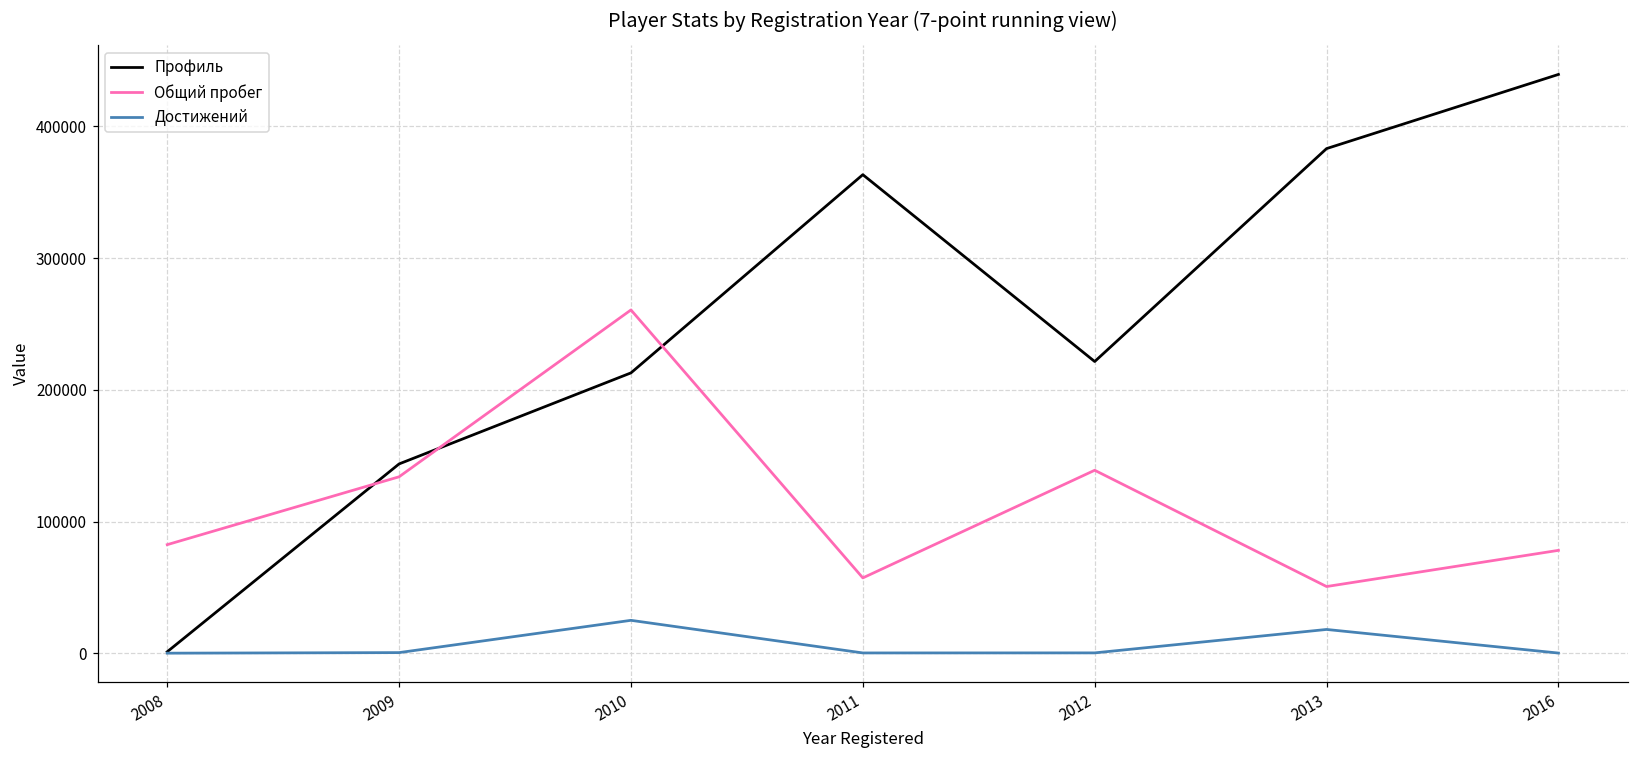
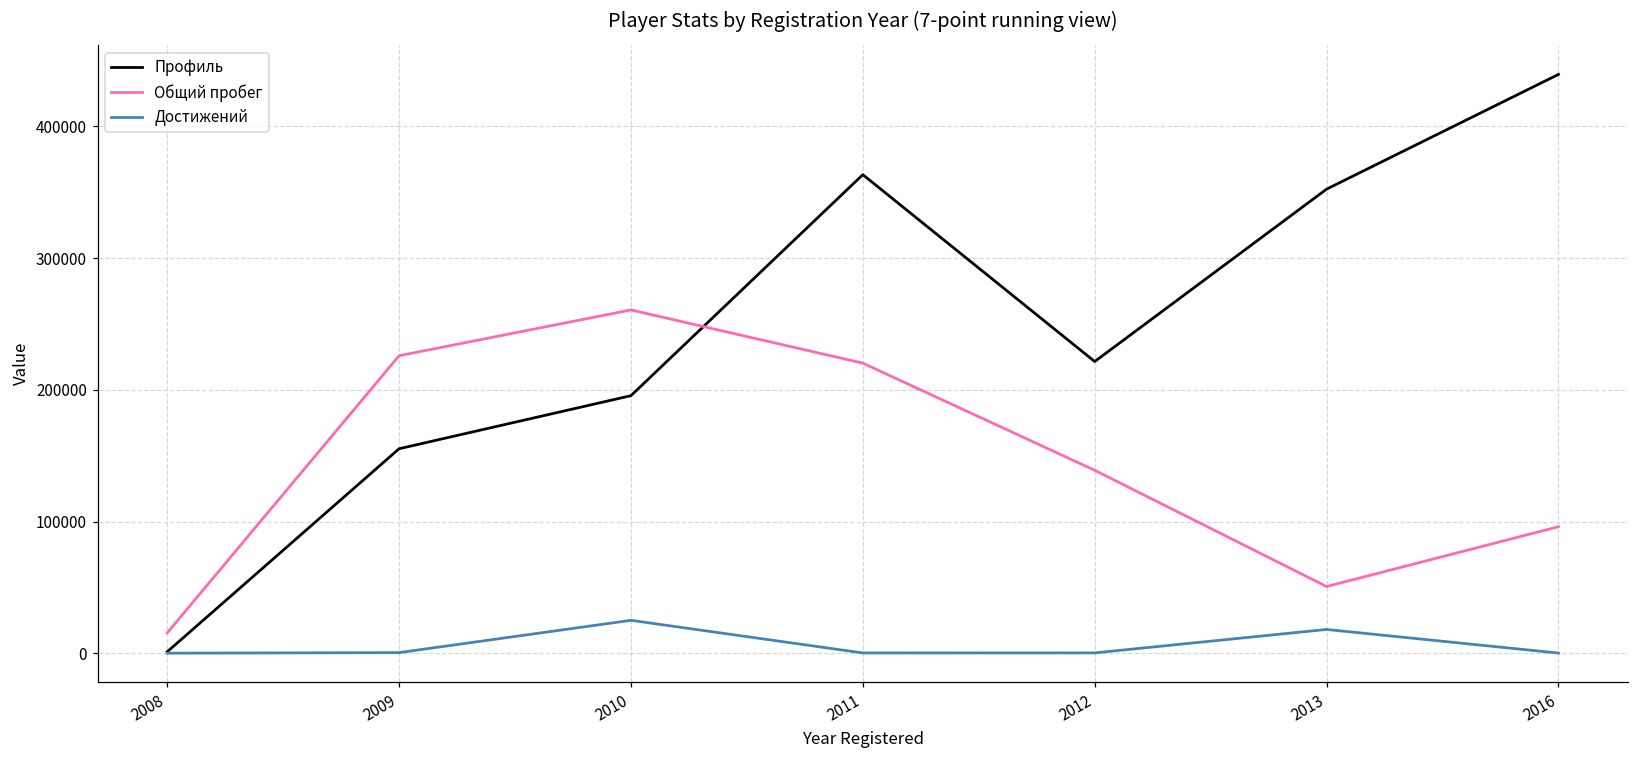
  {
    "Профиль": {
-     "2009": 144000,
-     "2010": 213000,
+     "2009": 155000,
+     "2010": 196000,
      "2011": 363000,
      "2012": 221000,
-     "2013": 383000,
+     "2013": 352000,
      "2016": 439000
    },
    "Общий пробег": {
-     "2008": 82000,
-     "2009": 134000,
+     "2008": 16000,
+     "2009": 226000,
      "2010": 261000,
-     "2011": 57000,
+     "2011": 220000,
      "2012": 139000,
      "2013": 51000,
-     "2016": 78000
+     "2016": 96000
    },
    "Достижений": {
      "2009": 1000,
      "2010": 25000,
      "2011": 0,
      "2012": 0,
      "2013": 18000,
      "2016": 0
    }
  }
